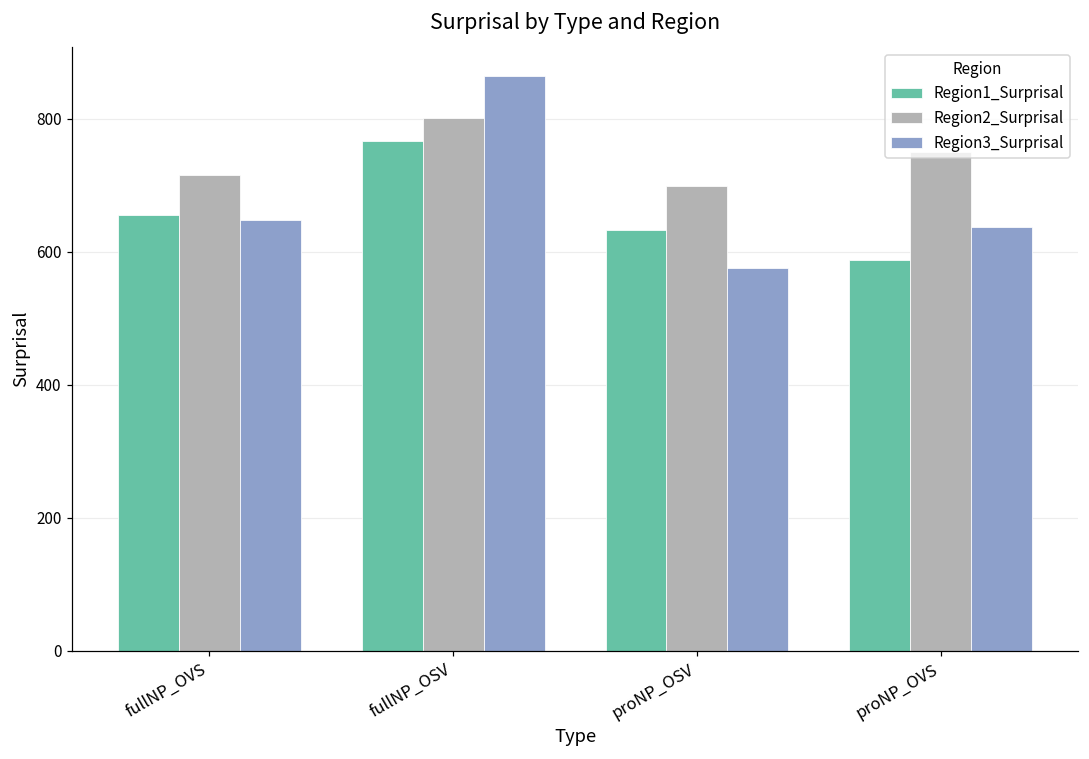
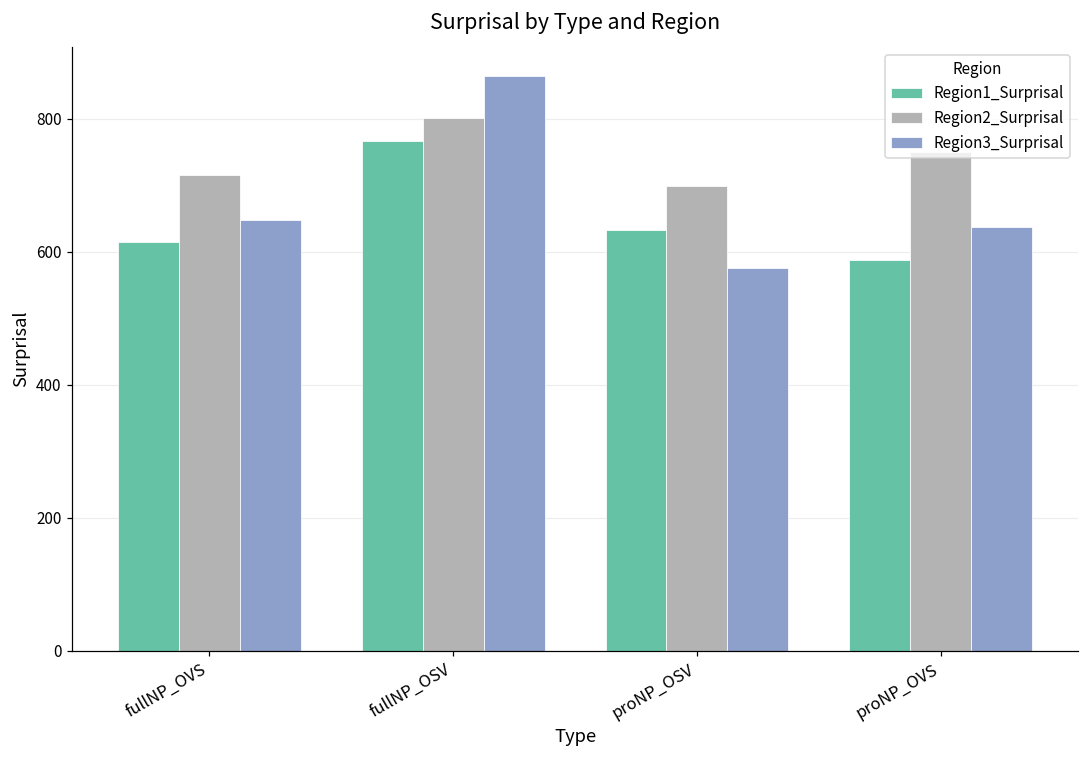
  {
    "Region1_Surprisal": {
-     "fullNP_OVS": 660,
+     "fullNP_OVS": 610,
      "fullNP_OSV": 770,
      "proNP_OSV": 630,
      "proNP_OVS": 590
    }
  }
